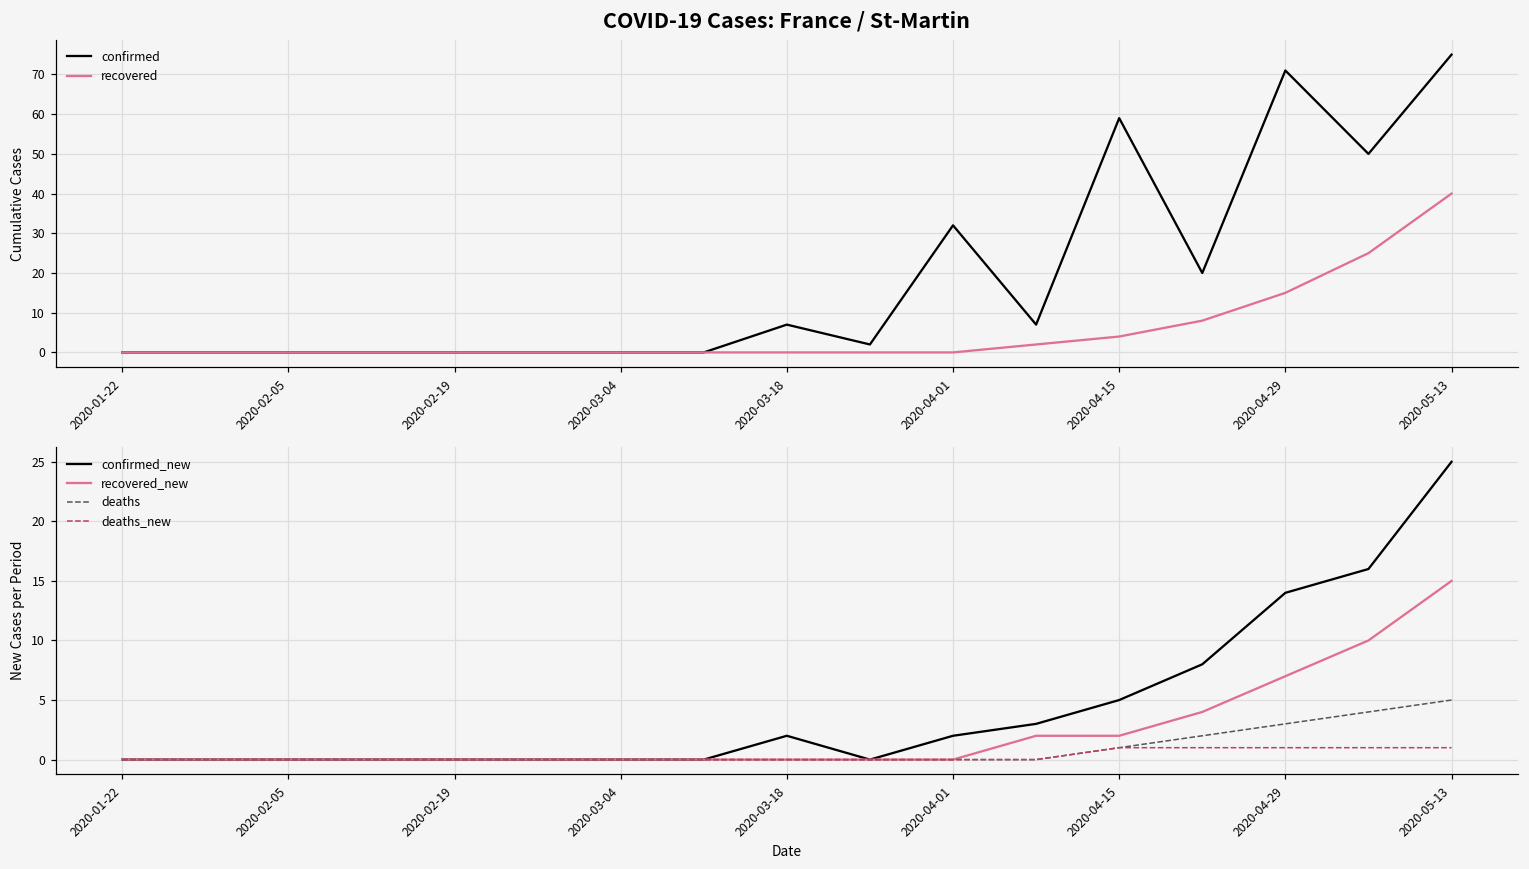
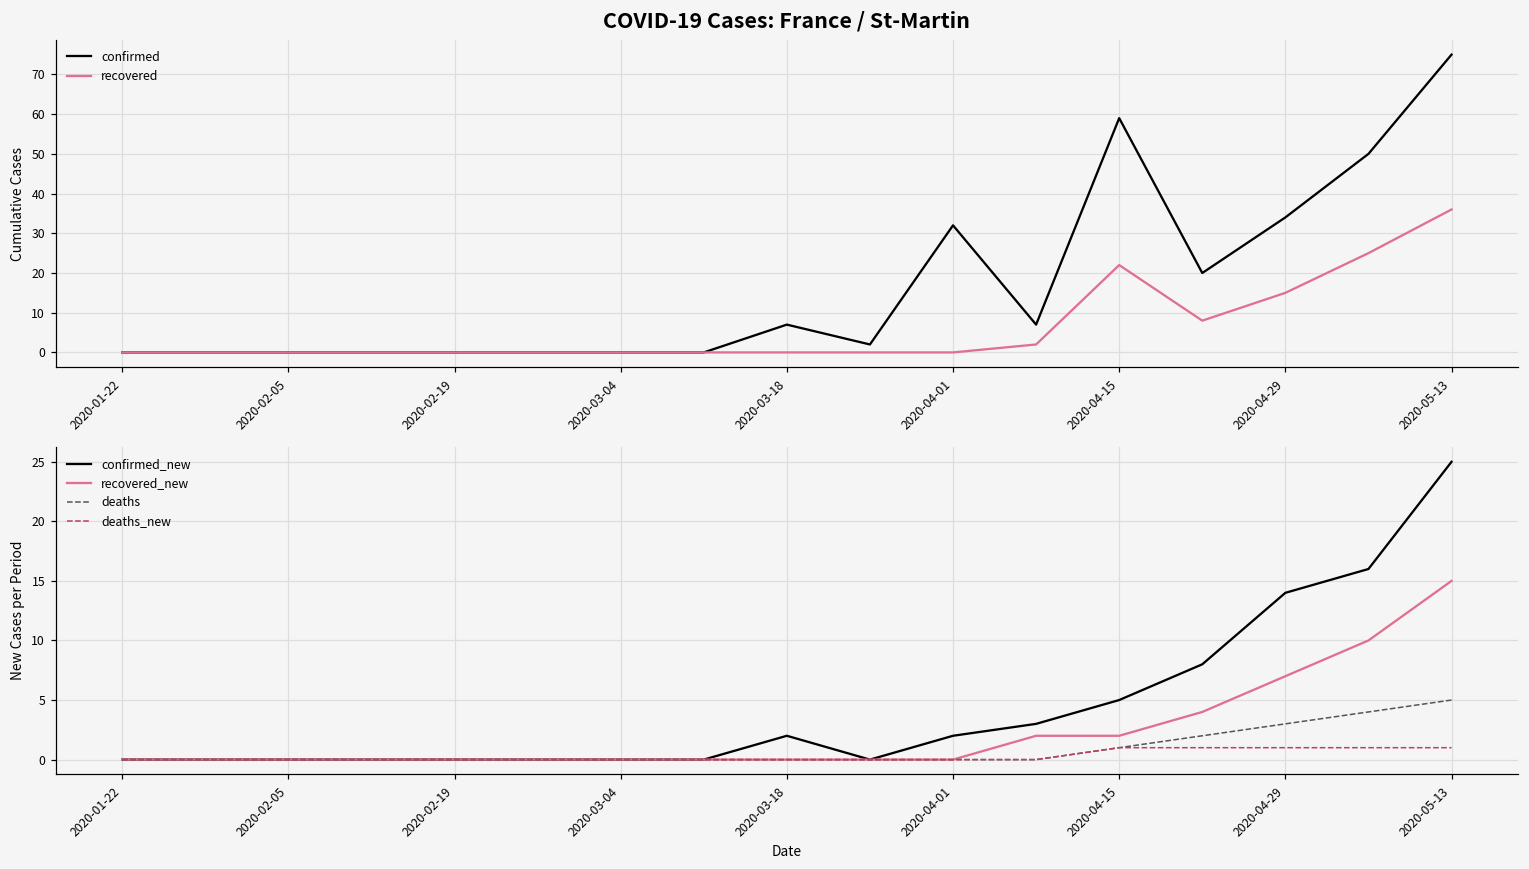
  {
    "COVID-19 Cases: France / St-Martin": {
      "confirmed": {
        "2020-03-18": 7,
        "2020-04-01": 32,
        "2020-04-15": 59,
-       "2020-04-29": 71,
+       "2020-04-29": 34,
        "2020-05-13": 75
      },
      "recovered": {
        "2020-03-18": 0,
        "2020-04-01": 0,
-       "2020-04-15": 4,
+       "2020-04-15": 22,
        "2020-04-29": 15,
-       "2020-05-13": 40
+       "2020-05-13": 36
      }
    }
  }
